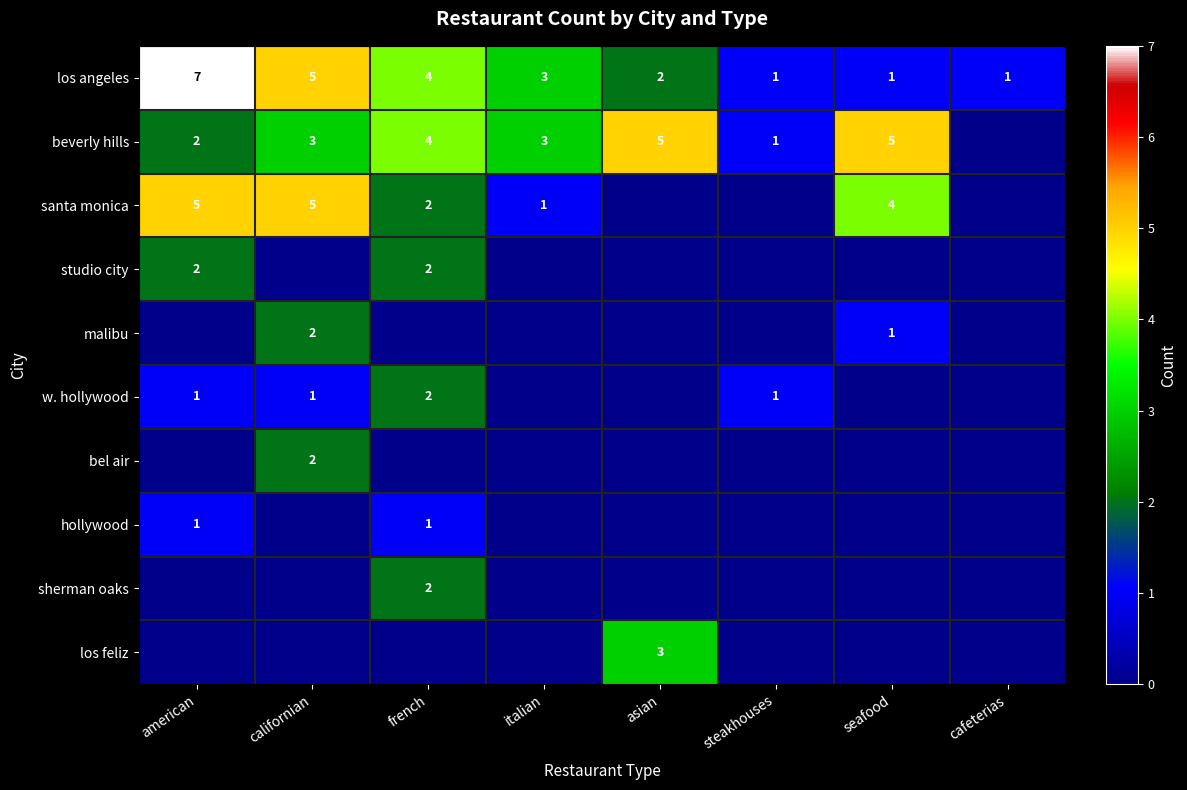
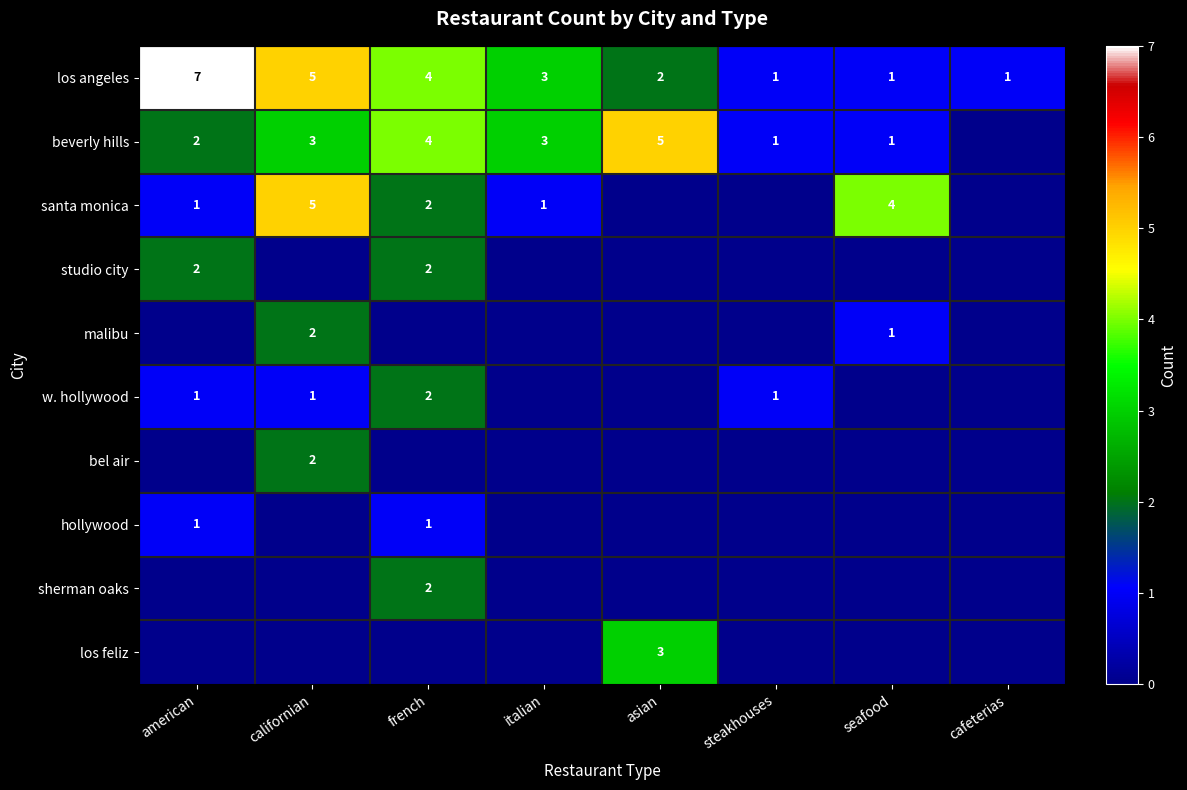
  {
    "los angeles": {
      "american": 7,
      "californian": 5,
      "french": 4,
      "italian": 3,
      "asian": 2,
      "steakhouses": 1,
      "seafood": 1,
      "cafeterias": 1
    },
    "beverly hills": {
      "american": 2,
      "californian": 3,
      "french": 4,
      "italian": 3,
      "asian": 5,
      "steakhouses": 1,
-     "seafood": 5
+     "seafood": 1
    },
    "santa monica": {
-     "american": 5,
+     "american": 1,
      "californian": 5,
      "french": 2,
      "italian": 1,
      "seafood": 4
    },
    "studio city": {
      "american": 2,
      "french": 2
    },
    "malibu": {
      "californian": 2,
      "seafood": 1
    },
    "w. hollywood": {
      "american": 1,
      "californian": 1,
      "french": 2,
      "steakhouses": 1
    },
    "bel air": {
      "californian": 2
    },
    "hollywood": {
      "american": 1,
      "french": 1
    },
    "sherman oaks": {
      "french": 2
    },
    "los feliz": {
      "asian": 3
    }
  }
